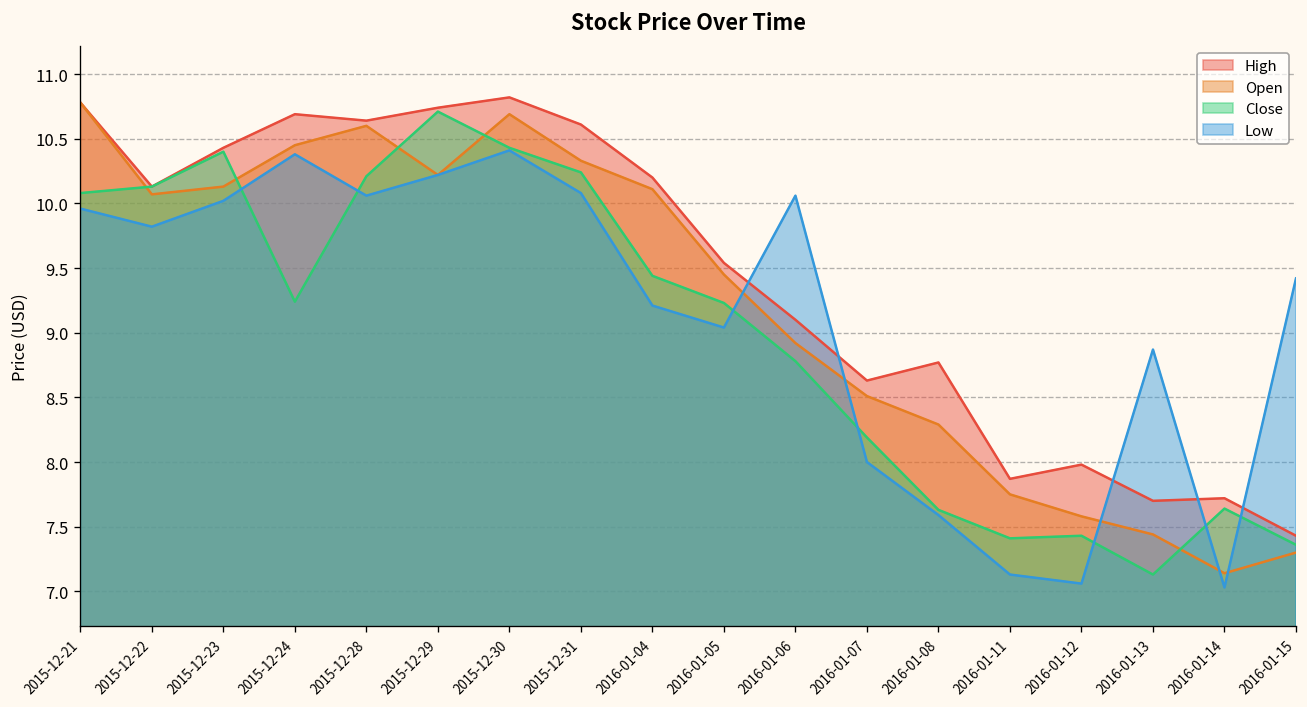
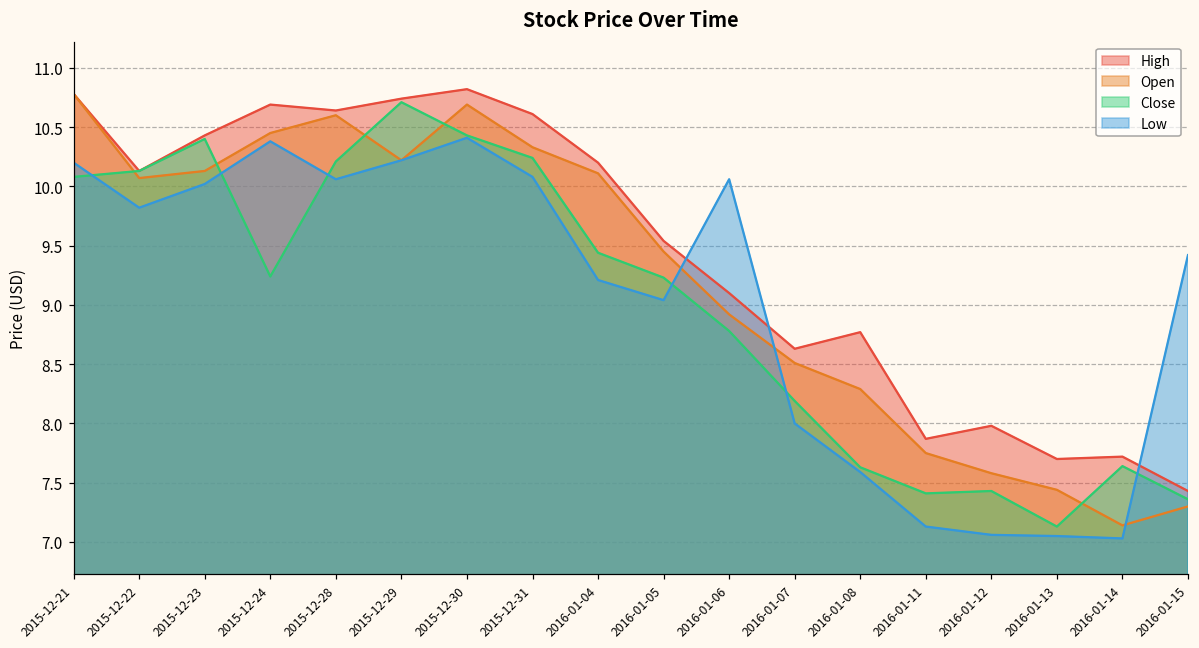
  {
    "Close": {
      "2015-12-21": 10.08,
      "2015-12-23": 10.40,
      "2015-12-24": 9.24,
      "2015-12-28": 10.21,
      "2015-12-29": 10.71,
      "2015-12-31": 10.24,
      "2016-01-04": 9.44,
      "2016-01-05": 9.23,
      "2016-01-06": 8.78,
      "2016-01-07": 8.19,
      "2016-01-08": 7.63,
      "2016-01-11": 7.41,
      "2016-01-12": 7.43,
      "2016-01-13": 7.13,
      "2016-01-14": 7.64,
      "2016-01-15": 7.36
    },
    "Low": {
-     "2015-12-21": 9.96,
+     "2015-12-21": 10.20,
      "2015-12-22": 9.82,
      "2015-12-23": 10.02,
      "2015-12-24": 10.38,
      "2015-12-28": 10.06,
      "2015-12-31": 10.08,
      "2016-01-04": 9.21,
      "2016-01-05": 9.04,
      "2016-01-06": 10.06,
      "2016-01-07": 8.00,
      "2016-01-08": 7.59,
      "2016-01-11": 7.13,
      "2016-01-12": 7.06,
-     "2016-01-13": 8.87,
+     "2016-01-13": 7.05,
      "2016-01-14": 7.03,
      "2016-01-15": 9.42
    }
  }
